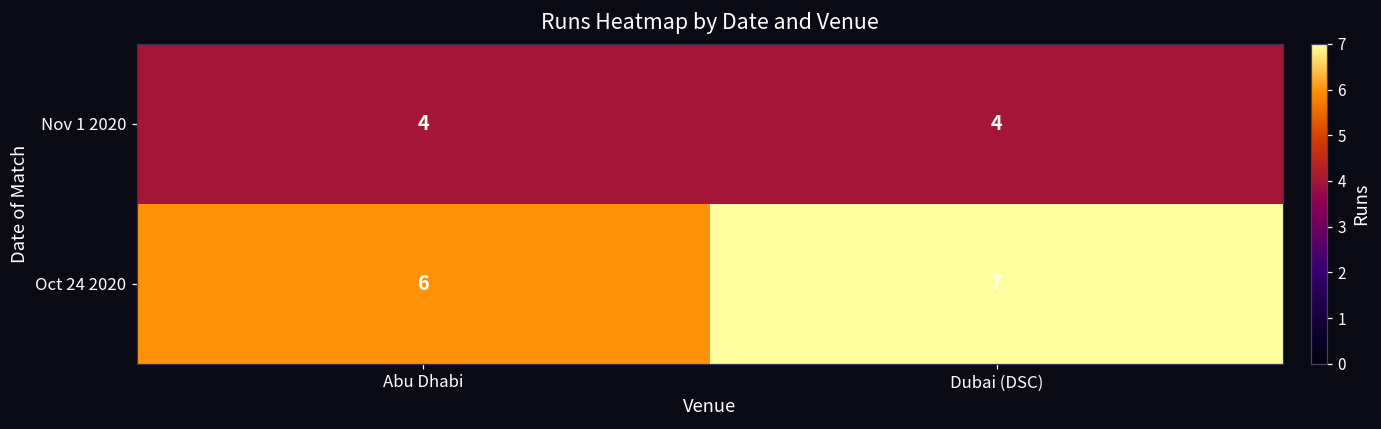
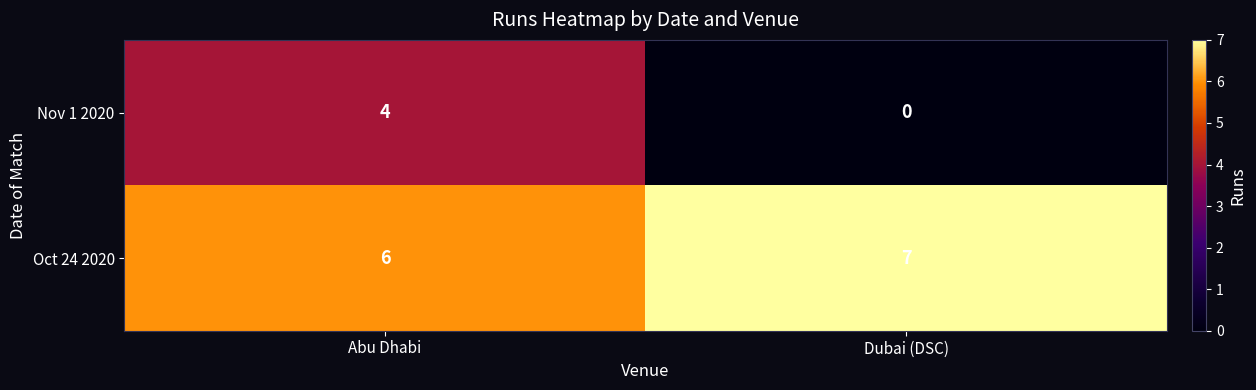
  {
    "Nov 1 2020": {
      "Abu Dhabi": 4,
-     "Dubai (DSC)": 4
+     "Dubai (DSC)": 0
    },
    "Oct 24 2020": {
      "Abu Dhabi": 6,
      "Dubai (DSC)": 7
    }
  }
